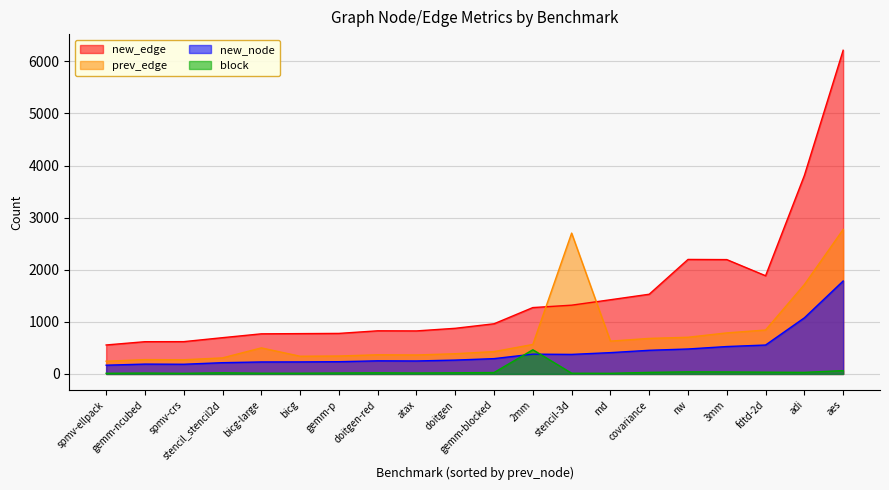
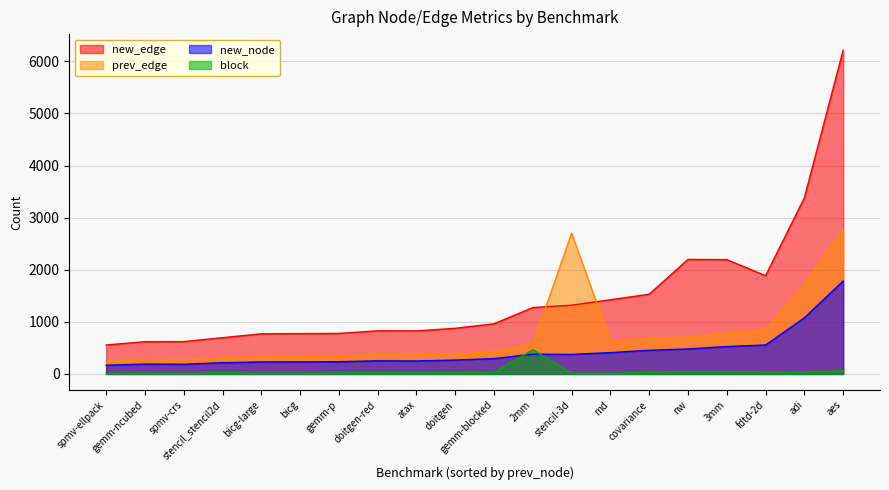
  {
    "new_edge": {
      "spmv-ellpack": 600,
      "gemm-ncubed": 600,
      "spmv-crs": 600,
      "stencil_stencil2d": 700,
      "bicg-large": 800,
      "bicg": 800,
      "gemm-p": 800,
      "doitgen-red": 800,
      "atax": 800,
      "doitgen": 900,
      "gemm-blocked": 1000,
      "2mm": 1300,
      "stencil-3d": 1300,
      "md": 1400,
      "covariance": 1500,
      "nw": 2200,
      "3mm": 2200,
      "fdtd-2d": 1900,
-     "adi": 3800,
+     "adi": 3400,
      "aes": 6200
    },
    "prev_edge": {
      "spmv-ellpack": 200,
      "gemm-ncubed": 300,
      "spmv-crs": 300,
      "stencil_stencil2d": 300,
-     "bicg-large": 500,
+     "bicg-large": 300,
      "bicg": 300,
      "gemm-p": 300,
      "doitgen-red": 400,
      "atax": 400,
      "doitgen": 400,
      "gemm-blocked": 400,
      "2mm": 600,
      "stencil-3d": 2700,
      "md": 600,
      "covariance": 700,
      "nw": 700,
      "3mm": 800,
      "fdtd-2d": 800,
      "adi": 1700,
      "aes": 2800
    },
    "new_node": {
      "spmv-ellpack": 200,
      "gemm-ncubed": 200,
      "spmv-crs": 200,
      "stencil_stencil2d": 200,
      "bicg-large": 200,
      "bicg": 200,
      "gemm-p": 200,
      "doitgen-red": 300,
      "atax": 200,
      "doitgen": 300,
      "gemm-blocked": 300,
      "2mm": 400,
      "stencil-3d": 400,
      "md": 400,
      "covariance": 500,
      "nw": 500,
      "3mm": 500,
      "fdtd-2d": 600,
      "adi": 1100,
      "aes": 1800
    },
    "block": {
      "spmv-ellpack": 0,
      "gemm-ncubed": 0,
      "spmv-crs": 0,
      "stencil_stencil2d": 0,
      "bicg-large": 0,
      "bicg": 0,
      "gemm-p": 0,
      "doitgen-red": 0,
      "atax": 0,
      "doitgen": 0,
      "gemm-blocked": 0,
      "2mm": 500,
      "stencil-3d": 0,
      "md": 0,
      "covariance": 0,
      "nw": 0,
      "3mm": 0,
      "fdtd-2d": 0,
      "adi": 0,
      "aes": 100
    }
  }
